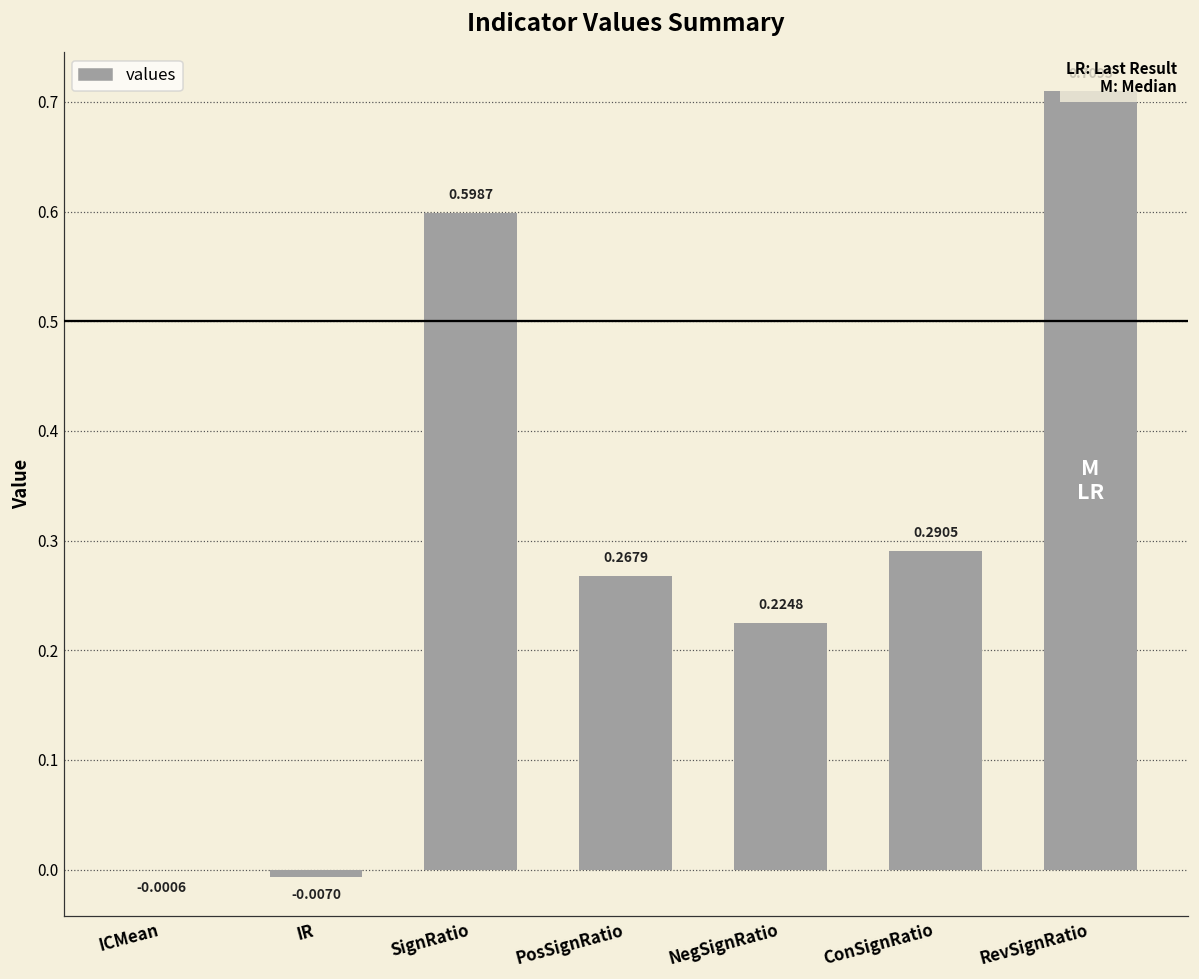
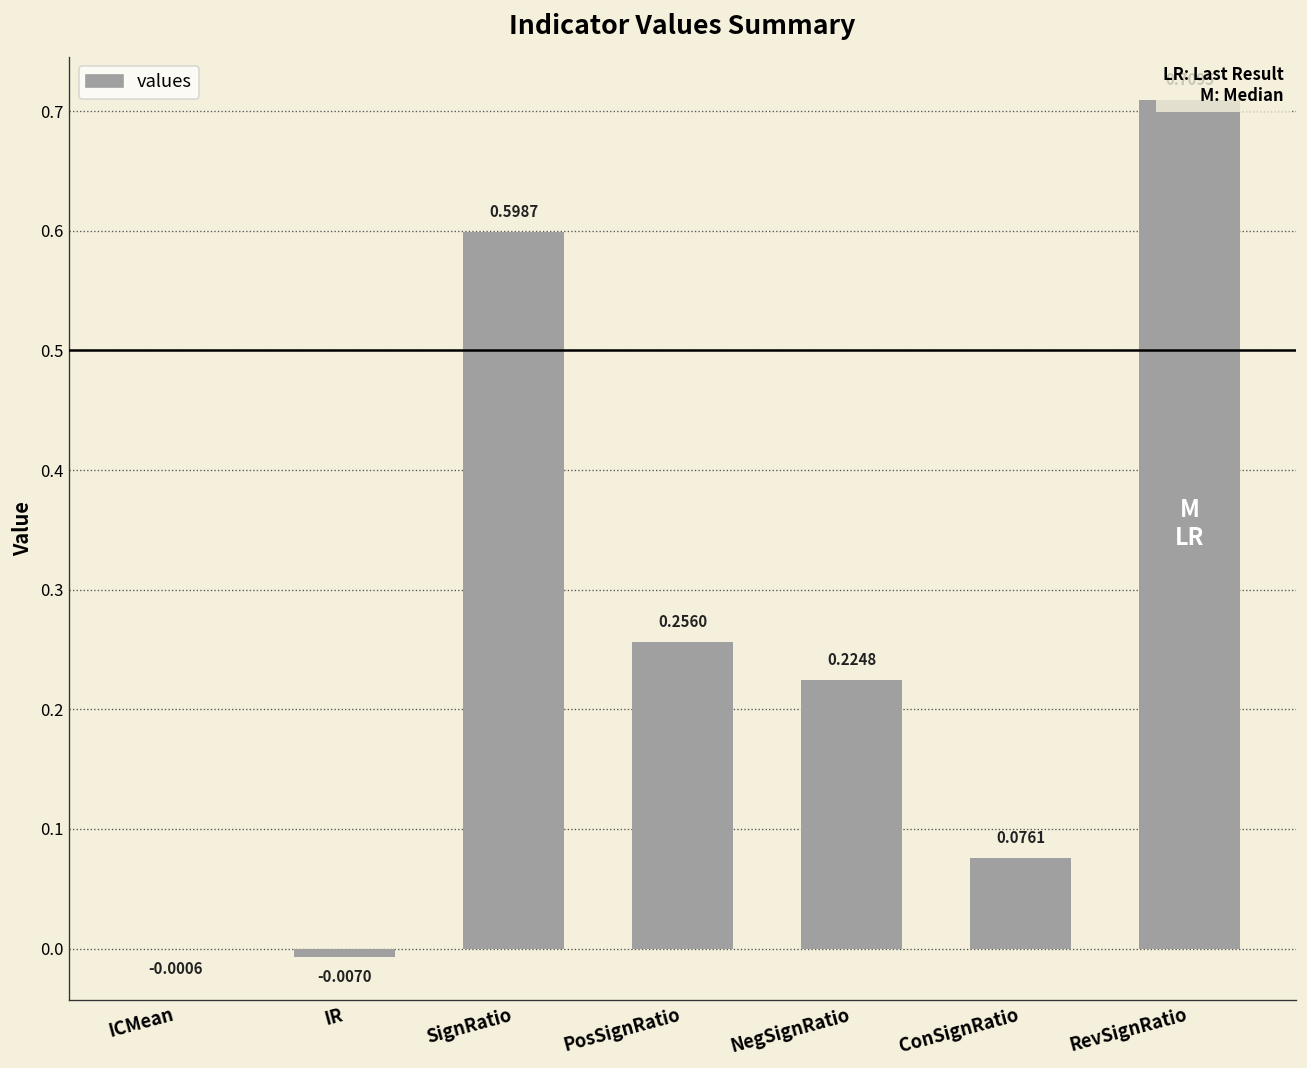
  {
    "ICMean": -0.0006,
    "IR": -0.0070,
    "SignRatio": 0.5987,
-   "PosSignRatio": 0.2679,
+   "PosSignRatio": 0.2560,
    "NegSignRatio": 0.2248,
-   "ConSignRatio": 0.2905
+   "ConSignRatio": 0.0761
  }
